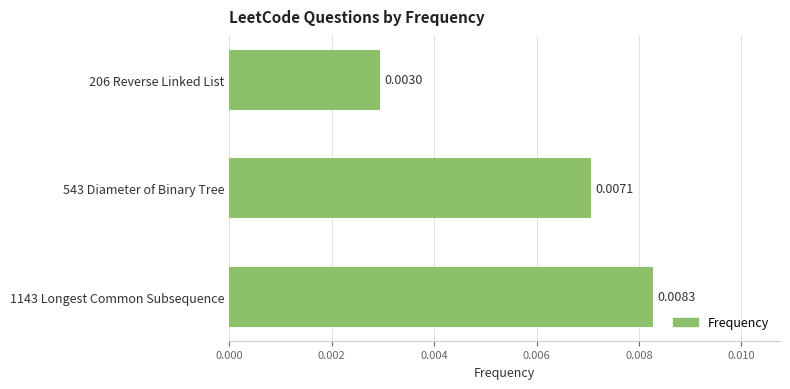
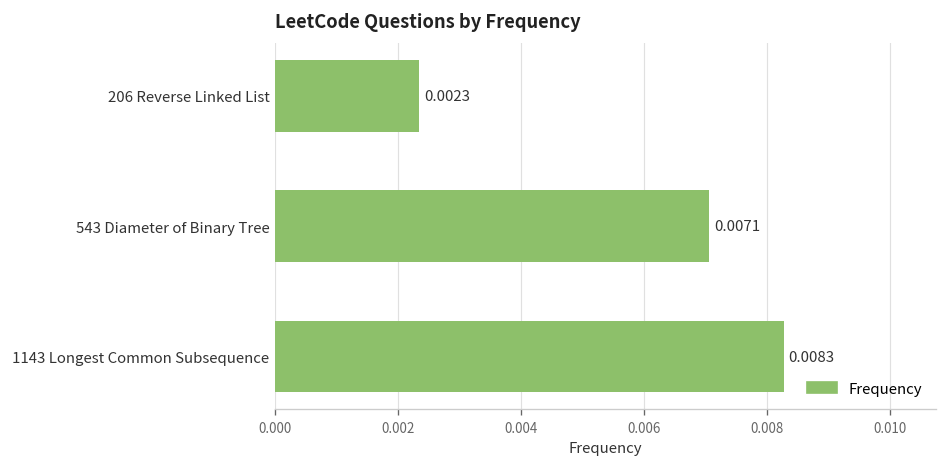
  {
-   "206 Reverse Linked List": 0.0030,
+   "206 Reverse Linked List": 0.0023,
    "543 Diameter of Binary Tree": 0.0071,
    "1143 Longest Common Subsequence": 0.0083
  }
